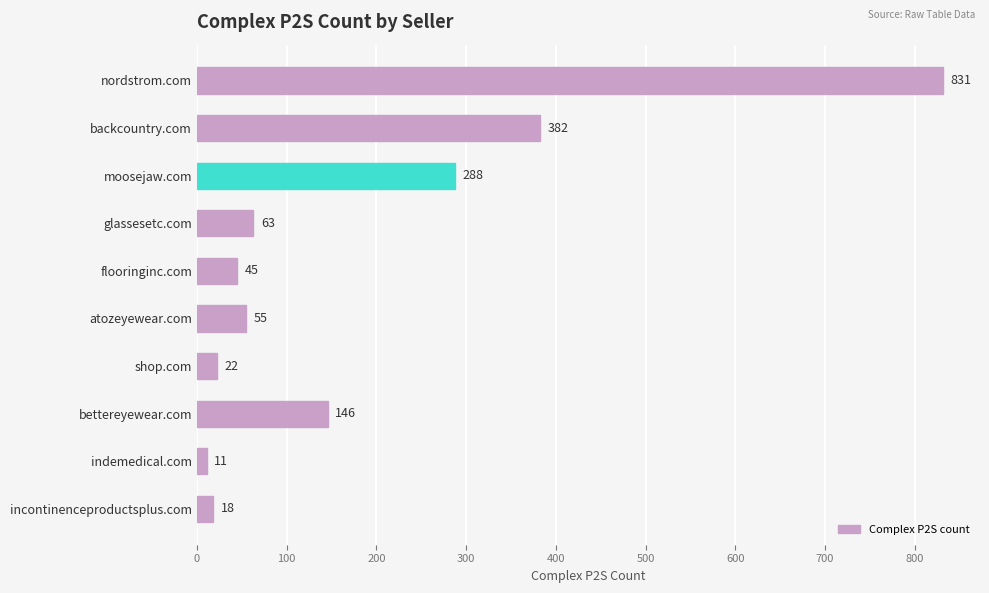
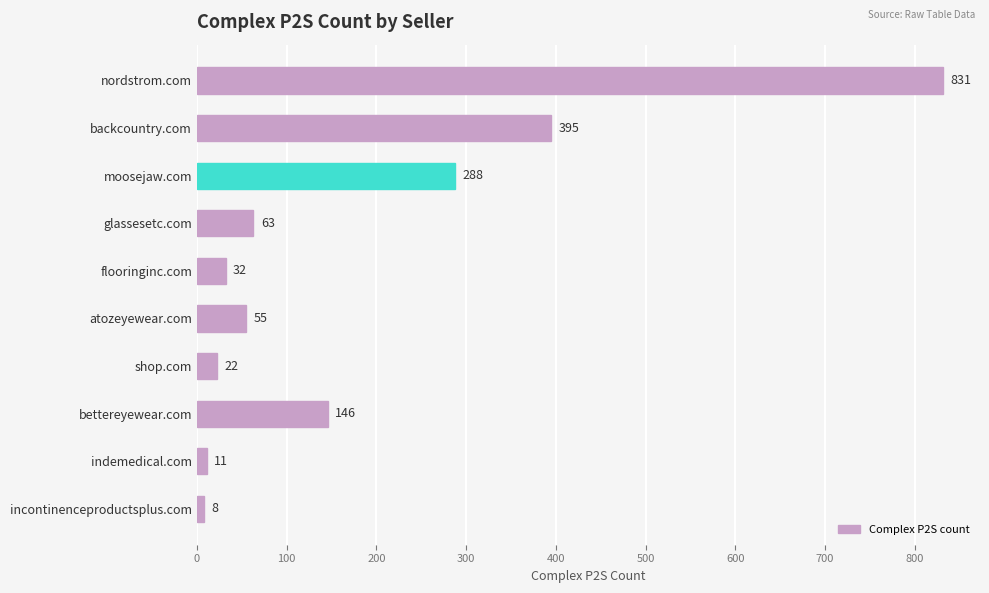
  {
    "nordstrom.com": 831,
-   "backcountry.com": 382,
+   "backcountry.com": 395,
    "moosejaw.com": 288,
    "glassesetc.com": 63,
-   "flooringinc.com": 45,
+   "flooringinc.com": 32,
    "atozeyewear.com": 55,
    "shop.com": 22,
    "bettereyewear.com": 146,
    "indemedical.com": 11,
-   "incontinenceproductsplus.com": 18
+   "incontinenceproductsplus.com": 8
  }
